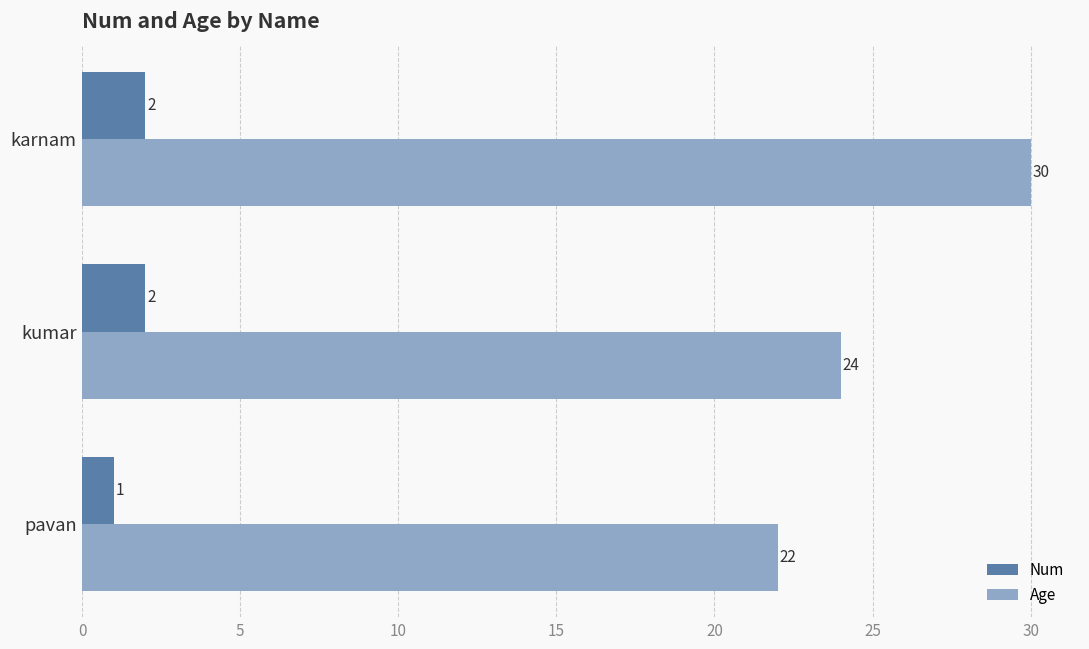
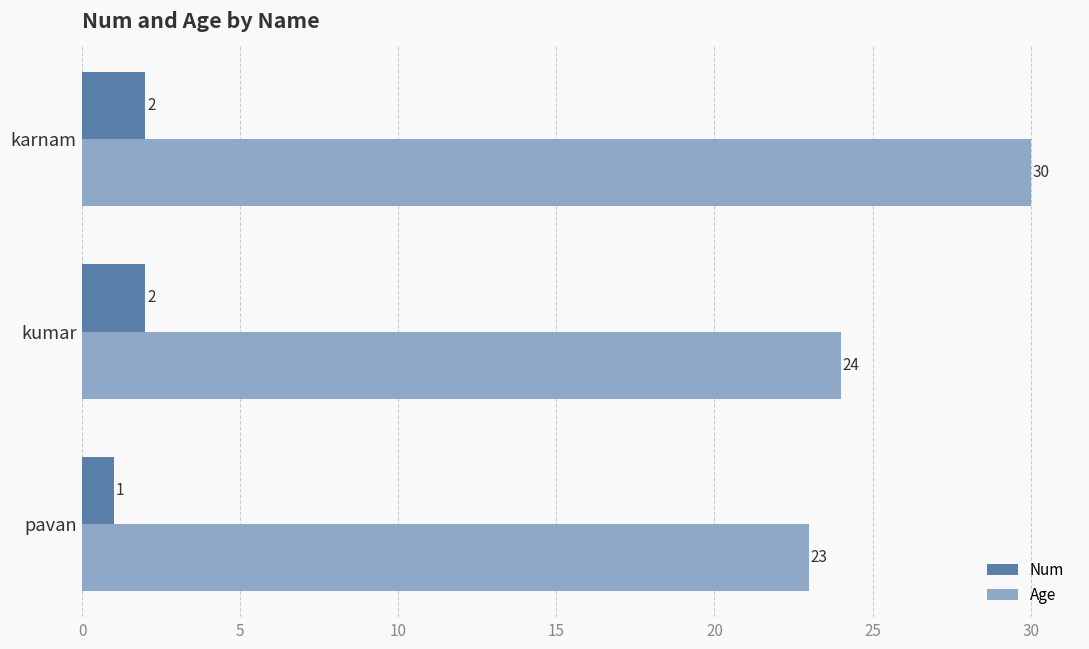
  {
    "Num": {
      "karnam": 2,
      "kumar": 2,
      "pavan": 1
    },
    "Age": {
      "karnam": 30,
      "kumar": 24,
-     "pavan": 22
+     "pavan": 23
    }
  }
